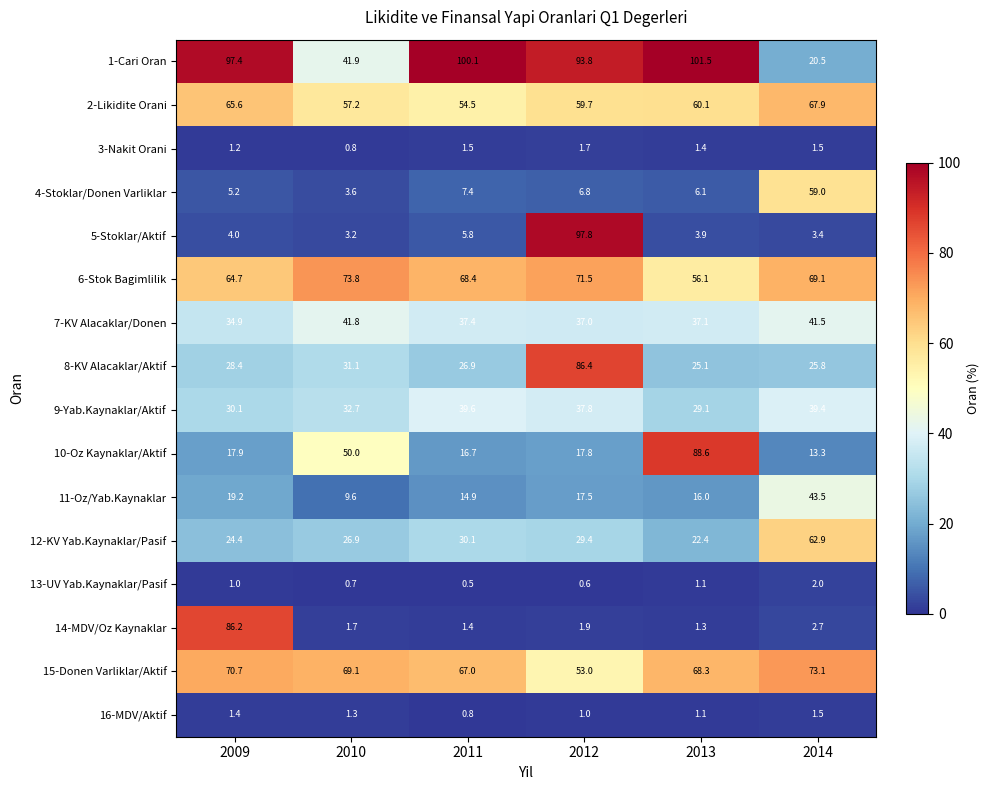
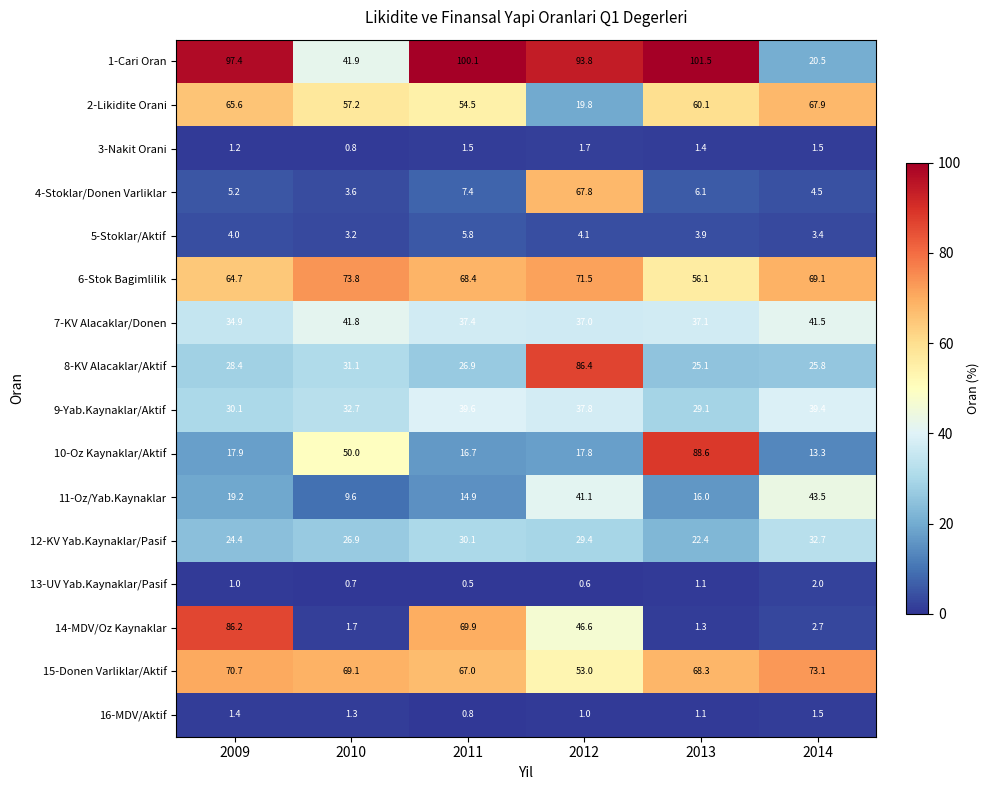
  {
    "1-Cari Oran": {
      "2009": 97.4,
      "2010": 41.9,
      "2011": 100.1,
      "2012": 93.8,
      "2013": 101.5,
      "2014": 20.5
    },
    "2-Likidite Orani": {
      "2009": 65.6,
      "2010": 57.2,
      "2011": 54.5,
-     "2012": 59.7,
+     "2012": 19.8,
      "2013": 60.1,
      "2014": 67.9
    },
    "3-Nakit Orani": {
      "2009": 1.2,
      "2010": 0.8,
      "2011": 1.5,
      "2012": 1.7,
      "2013": 1.4,
      "2014": 1.5
    },
    "4-Stoklar/Donen Varliklar": {
      "2009": 5.2,
      "2010": 3.6,
      "2011": 7.4,
-     "2012": 6.8,
+     "2012": 67.8,
      "2013": 6.1,
-     "2014": 59.0
+     "2014": 4.5
    },
    "5-Stoklar/Aktif": {
      "2009": 4.0,
      "2010": 3.2,
      "2011": 5.8,
-     "2012": 97.8,
+     "2012": 4.1,
      "2013": 3.9,
      "2014": 3.4
    },
    "6-Stok Bagimlilik": {
      "2009": 64.7,
      "2010": 73.8,
      "2011": 68.4,
      "2012": 71.5,
      "2013": 56.1,
      "2014": 69.1
    },
    "7-KV Alacaklar/Donen": {
      "2009": 34.9,
      "2010": 41.8,
      "2012": 37.0,
      "2014": 41.5
    },
    "8-KV Alacaklar/Aktif": {
      "2009": 28.4,
      "2010": 31.1,
      "2011": 26.9,
      "2012": 86.4,
      "2013": 25.1,
      "2014": 25.8
    },
    "9-Yab.Kaynaklar/Aktif": {
      "2009": 30.1,
      "2010": 32.7,
      "2013": 29.1
    },
    "10-Oz Kaynaklar/Aktif": {
      "2009": 17.9,
      "2010": 50.0,
      "2011": 16.7,
      "2012": 17.8,
      "2013": 88.6,
      "2014": 13.3
    },
    "11-Oz/Yab.Kaynaklar": {
      "2009": 19.2,
      "2010": 9.6,
      "2011": 14.9,
-     "2012": 17.5,
+     "2012": 41.1,
      "2013": 16.0,
      "2014": 43.5
    },
    "12-KV Yab.Kaynaklar/Pasif": {
      "2009": 24.4,
      "2010": 26.9,
      "2011": 30.1,
      "2012": 29.4,
      "2013": 22.4,
-     "2014": 62.9
+     "2014": 32.7
    },
    "13-UV Yab.Kaynaklar/Pasif": {
      "2009": 1.0,
      "2010": 0.7,
      "2011": 0.5,
      "2012": 0.6,
      "2013": 1.1,
      "2014": 2.0
    },
    "14-MDV/Oz Kaynaklar": {
      "2009": 86.2,
      "2010": 1.7,
-     "2011": 1.4,
-     "2012": 1.9,
+     "2011": 69.9,
+     "2012": 46.6,
      "2013": 1.3,
      "2014": 2.7
    },
    "15-Donen Varliklar/Aktif": {
      "2009": 70.7,
      "2010": 69.1,
      "2011": 67.0,
      "2012": 53.0,
      "2013": 68.3,
      "2014": 73.1
    },
    "16-MDV/Aktif": {
      "2009": 1.4,
      "2010": 1.3,
      "2011": 0.8,
      "2012": 1.0,
      "2013": 1.1,
      "2014": 1.5
    }
  }
